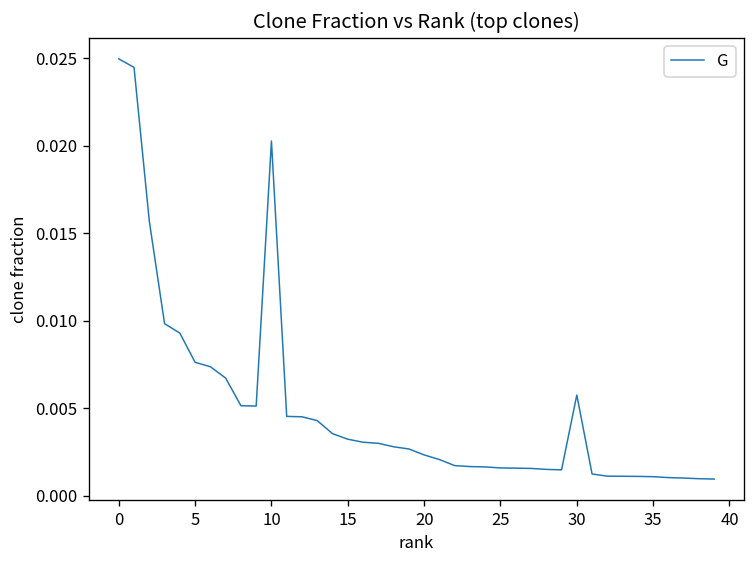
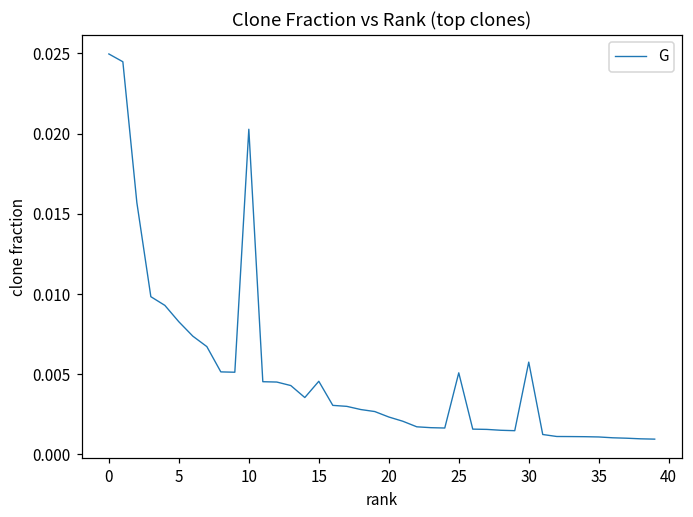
  {
    "0": 0.0250,
-   "5": 0.0076,
+   "5": 0.0083,
    "10": 0.0203,
-   "15": 0.0032,
+   "15": 0.0046,
    "20": 0.0023,
-   "25": 0.0016,
+   "25": 0.0051,
    "30": 0.0058,
    "35": 0.0011
  }
